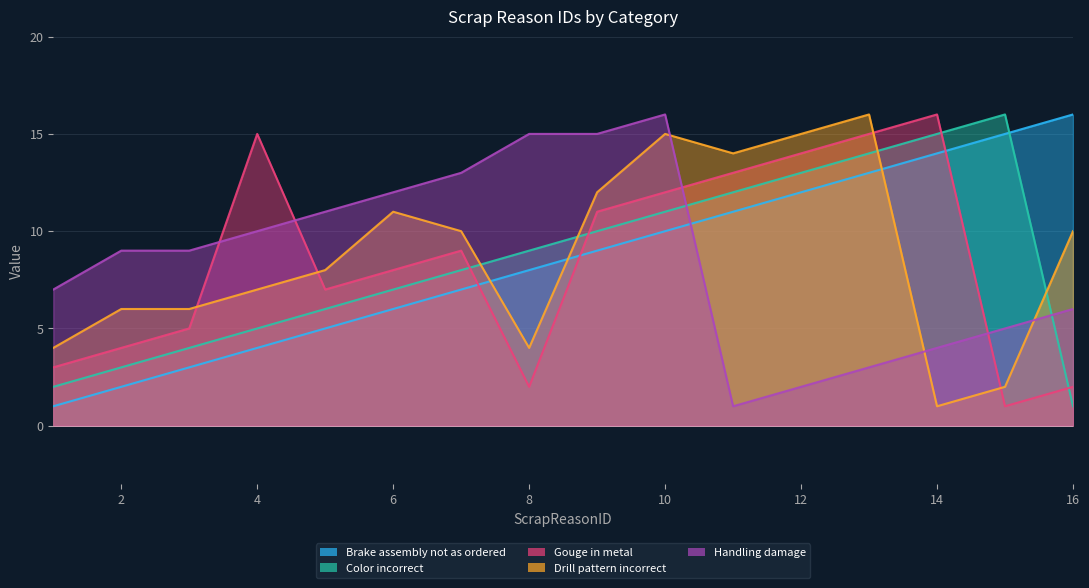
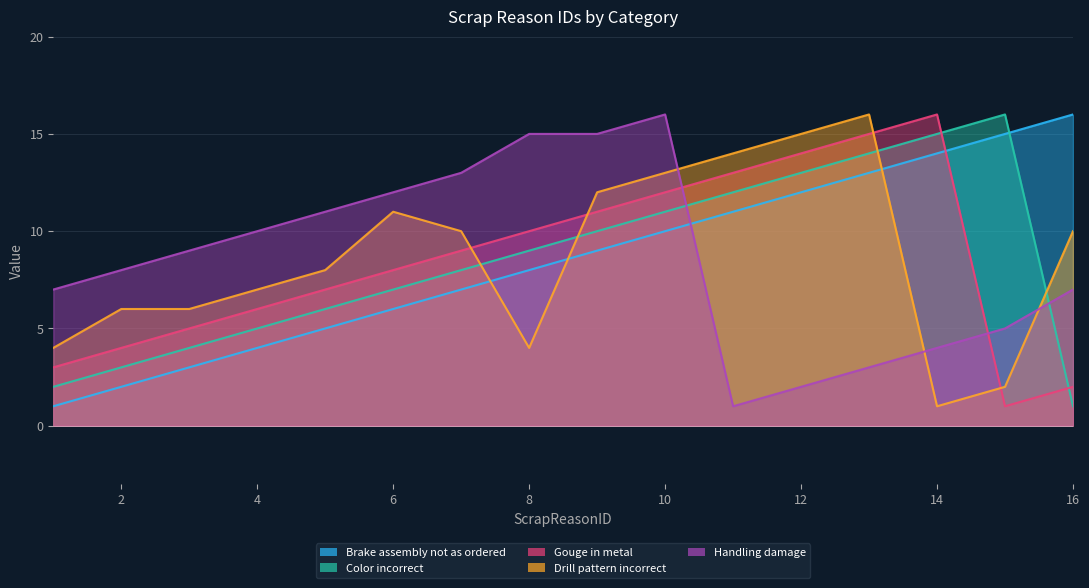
  {
    "Gouge in metal": {
      "2": 4,
-     "4": 15,
+     "4": 6,
      "6": 8,
-     "8": 2,
+     "8": 10,
      "10": 12,
      "12": 14,
      "14": 16,
      "16": 2
    },
    "Drill pattern incorrect": {
      "2": 6,
      "4": 7,
      "6": 11,
      "8": 4,
-     "10": 15,
+     "10": 13,
      "12": 15,
      "14": 1,
      "16": 10
    },
    "Handling damage": {
-     "2": 9,
+     "2": 8,
      "4": 10,
      "6": 12,
      "8": 15,
      "10": 16,
      "12": 2,
      "14": 4,
-     "16": 6
+     "16": 7
    }
  }
